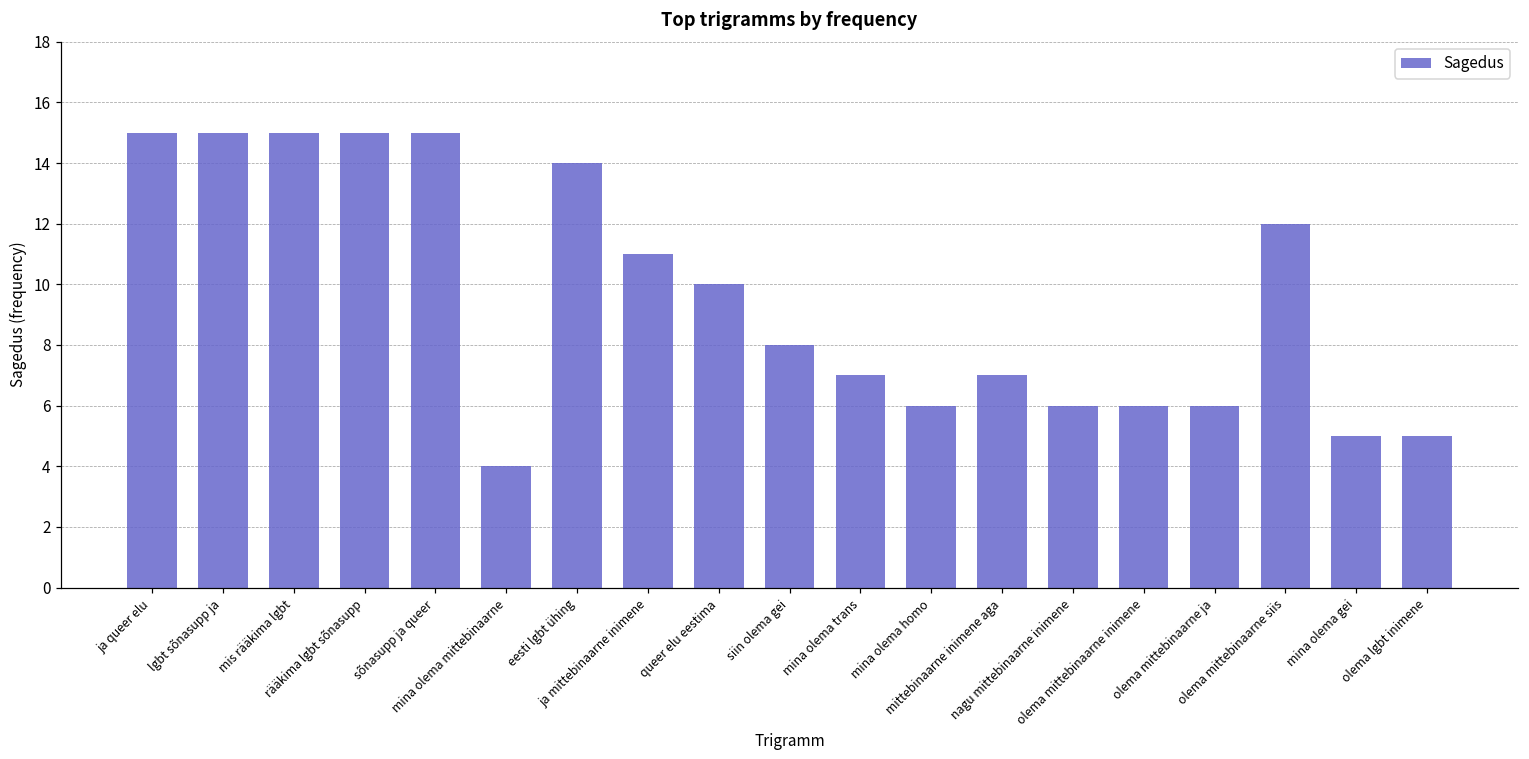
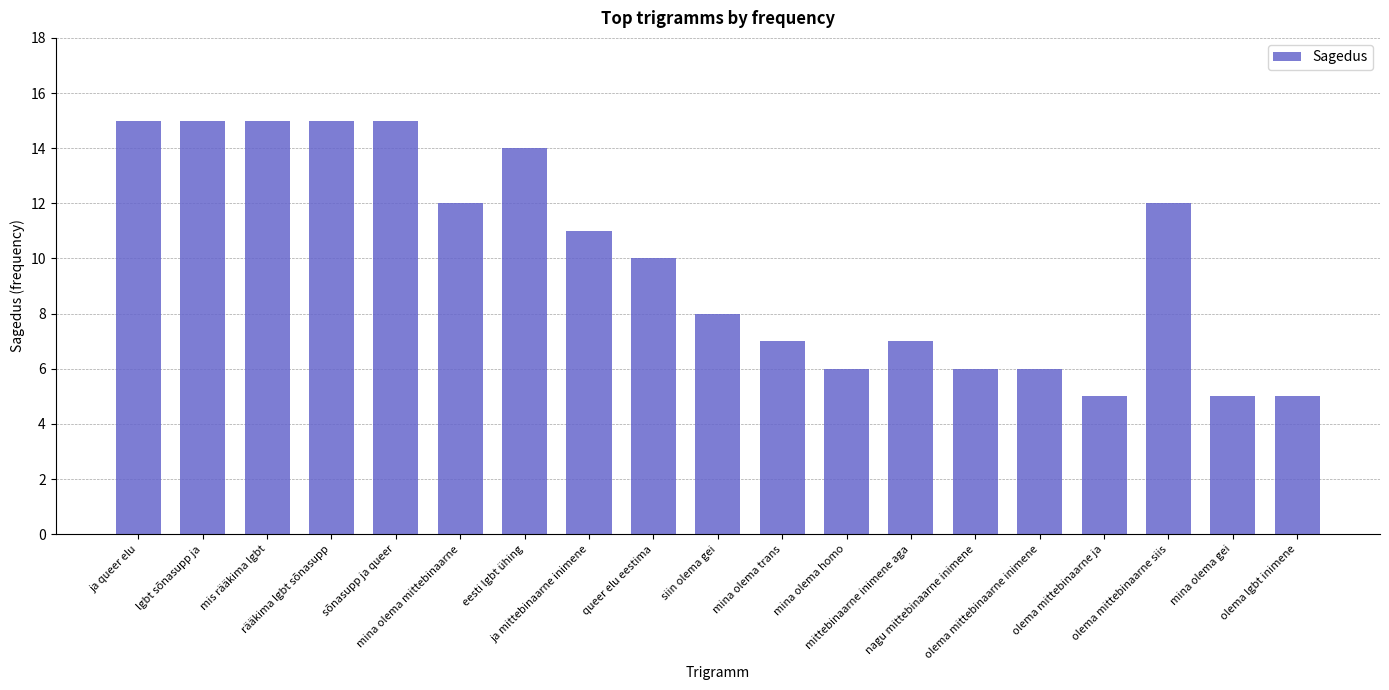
  {
    "ja queer elu": 15,
    "lgbt sõnasupp ja": 15,
    "mis rääkima lgbt": 15,
    "rääkima lgbt sõnasupp": 15,
    "sõnasupp ja queer": 15,
-   "mina olema mittebinaarne": 4,
+   "mina olema mittebinaarne": 12,
    "eesti lgbt ühing": 14,
    "ja mittebinaarne inimene": 11,
    "queer elu eestima": 10,
    "siin olema gei": 8,
    "mina olema trans": 7,
    "mina olema homo": 6,
    "mittebinaarne inimene aga": 7,
    "nagu mittebinaarne inimene": 6,
    "olema mittebinaarne inimene": 6,
-   "olema mittebinaarne ja": 6,
+   "olema mittebinaarne ja": 5,
    "olema mittebinaarne siis": 12,
    "mina olema gei": 5,
    "olema lgbt inimene": 5
  }
